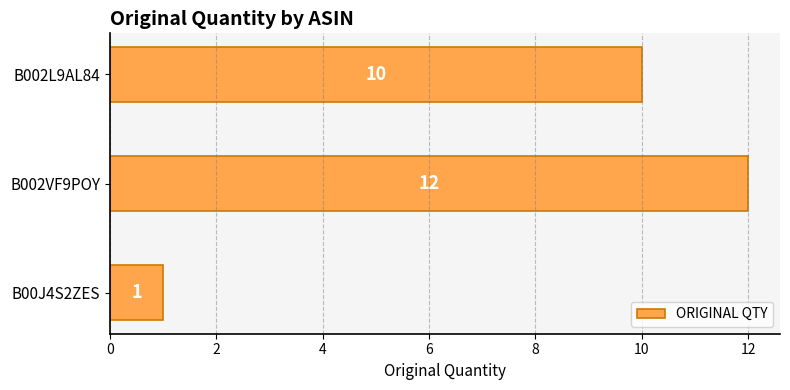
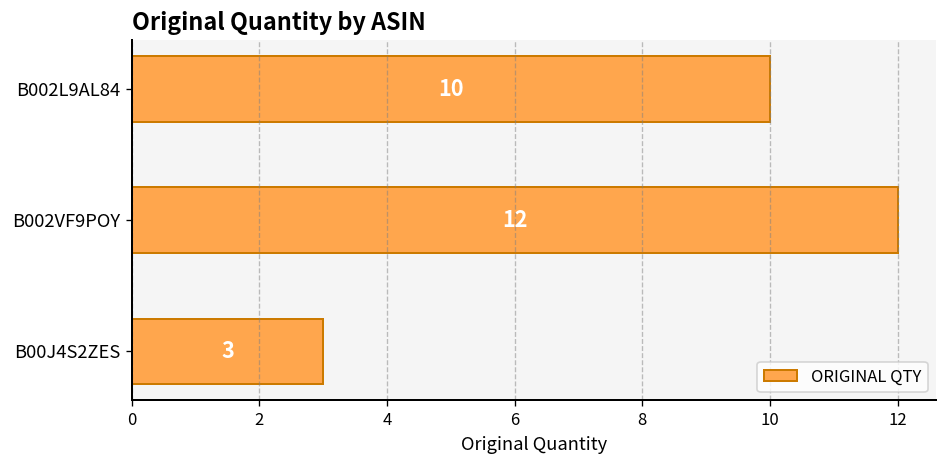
  {
    "B002L9AL84": 10,
    "B002VF9POY": 12,
-   "B00J4S2ZES": 1
+   "B00J4S2ZES": 3
  }
